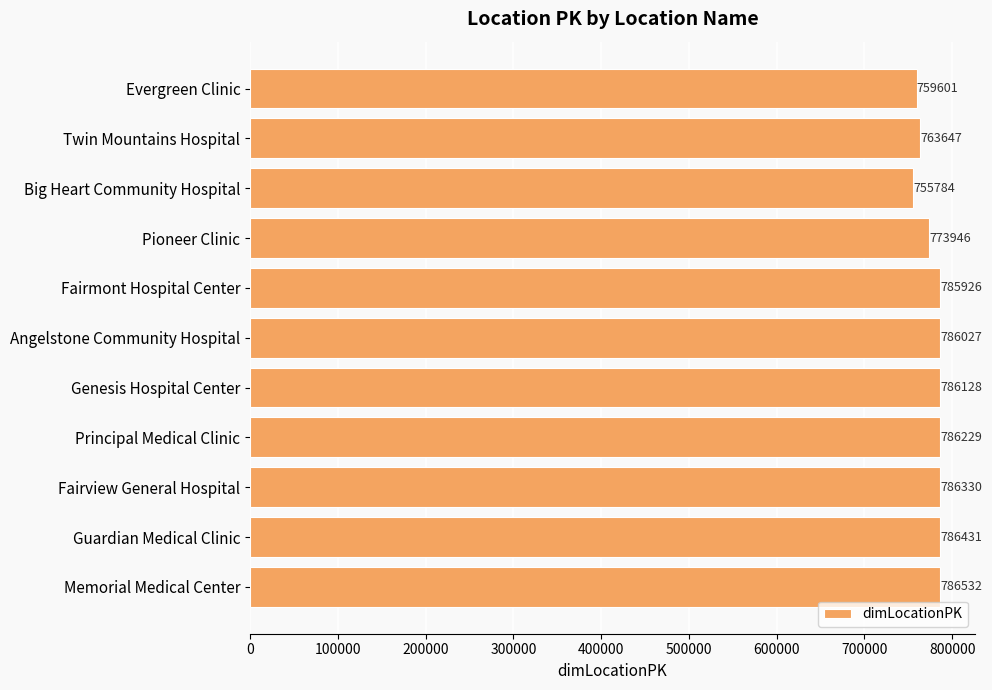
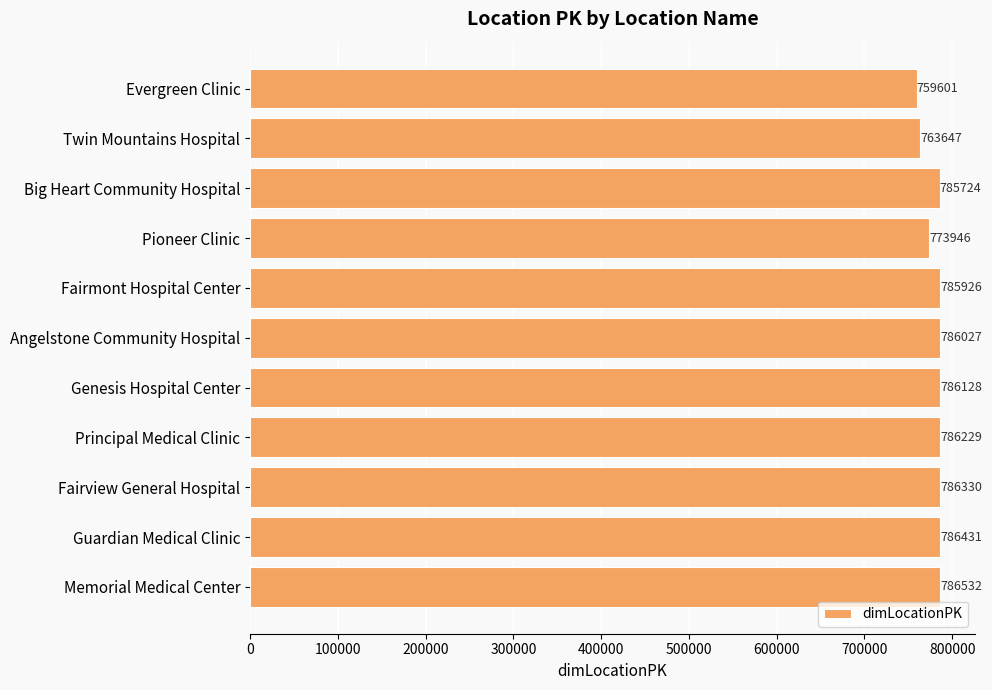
  {
    "Evergreen Clinic": 759601,
    "Twin Mountains Hospital": 763647,
-   "Big Heart Community Hospital": 755784,
+   "Big Heart Community Hospital": 785724,
    "Pioneer Clinic": 773946,
    "Fairmont Hospital Center": 785926,
    "Angelstone Community Hospital": 786027,
    "Genesis Hospital Center": 786128,
    "Principal Medical Clinic": 786229,
    "Fairview General Hospital": 786330,
    "Guardian Medical Clinic": 786431,
    "Memorial Medical Center": 786532
  }
